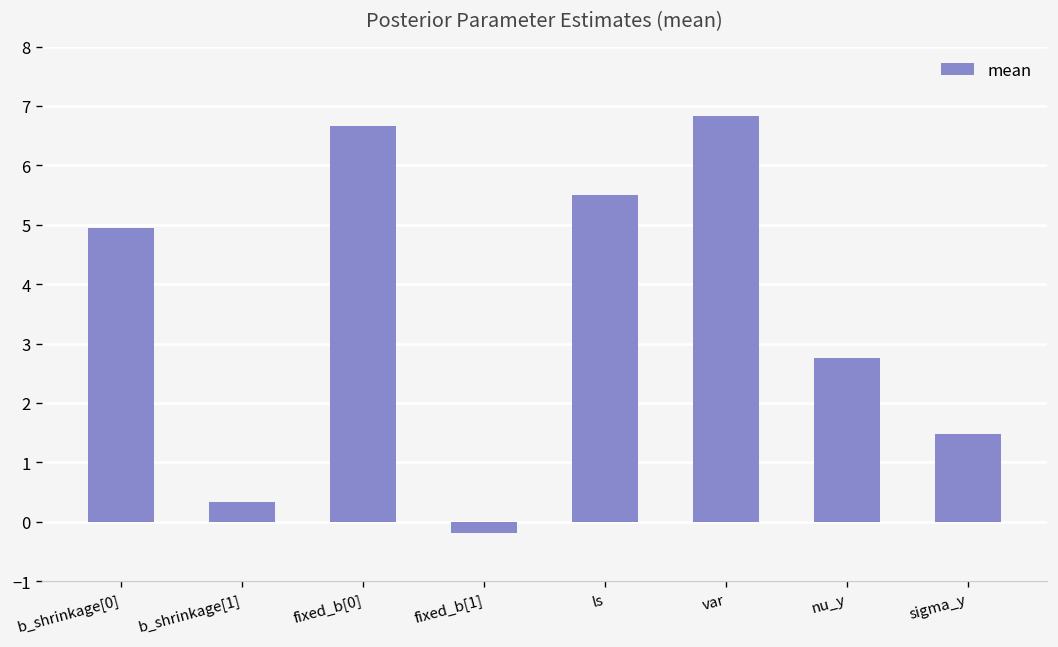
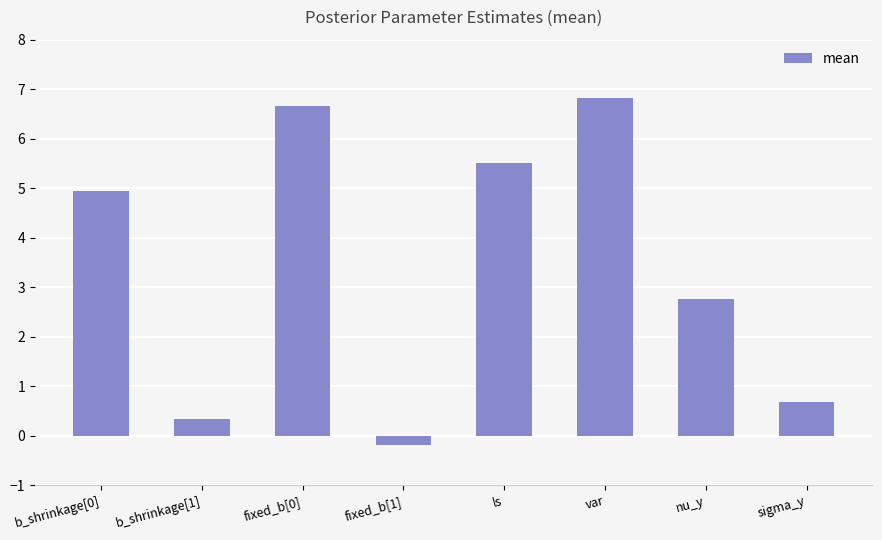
  {
    "b_shrinkage[0]": 4.9,
    "b_shrinkage[1]": 0.3,
    "fixed_b[0]": 6.7,
    "fixed_b[1]": -0.2,
    "ls": 5.5,
    "var": 6.8,
    "nu_y": 2.8,
-   "sigma_y": 1.5
+   "sigma_y": 0.7
  }
